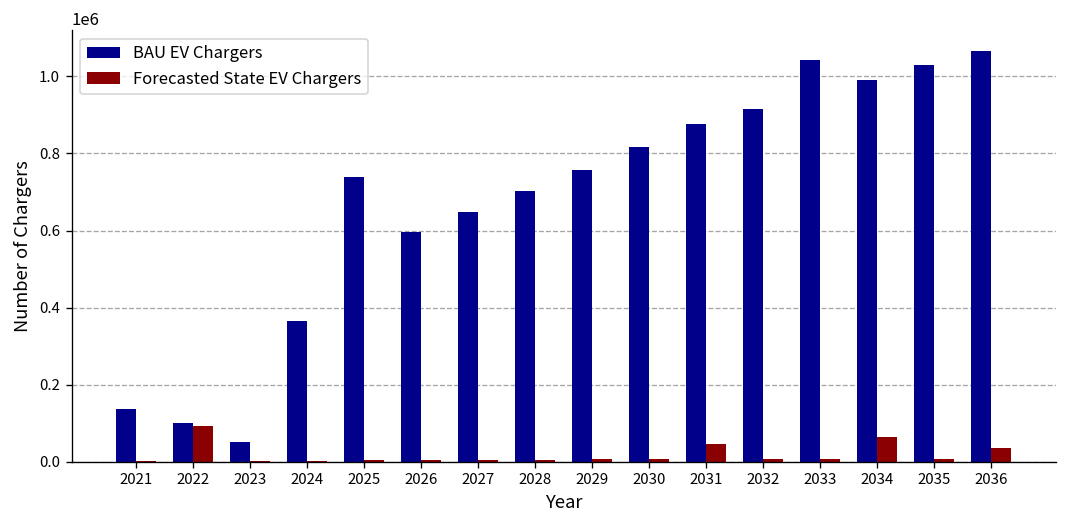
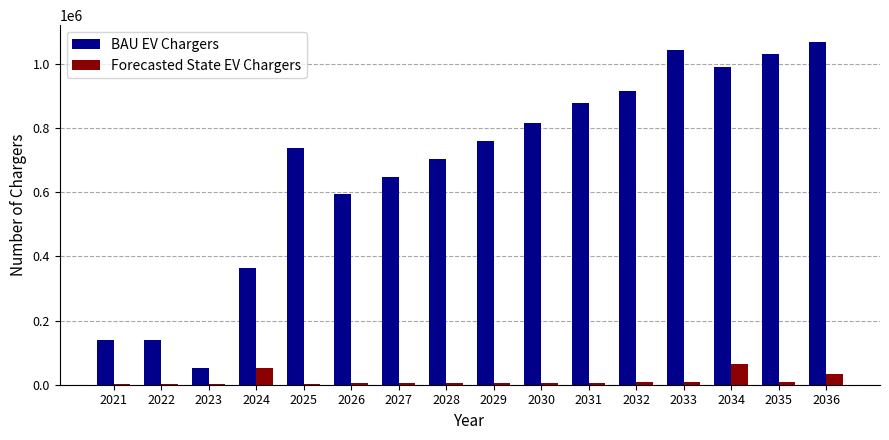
  {
    "BAU EV Chargers": {
      "2021": 140000,
-     "2022": 100000,
+     "2022": 140000,
      "2023": 50000,
      "2024": 360000,
      "2025": 740000,
      "2026": 600000,
      "2027": 650000,
      "2028": 700000,
      "2029": 760000,
      "2030": 820000,
      "2031": 880000,
      "2032": 910000,
      "2033": 1040000,
      "2034": 990000,
      "2035": 1030000,
      "2036": 1070000
    },
    "Forecasted State EV Chargers": {
-     "2022": 90000,
-     "2024": 0,
-     "2031": 50000,
+     "2022": 0,
+     "2024": 50000,
+     "2031": 10000,
      "2034": 60000,
      "2035": 10000,
      "2036": 30000
    }
  }
